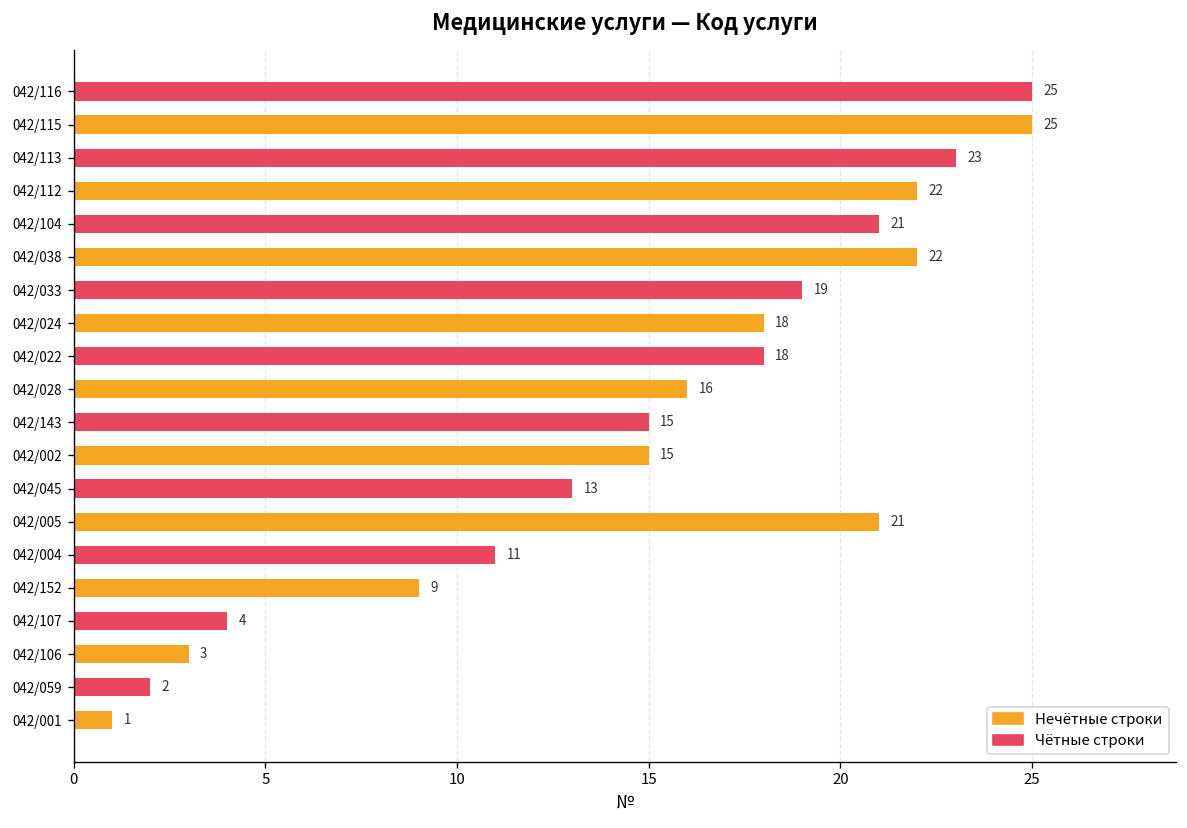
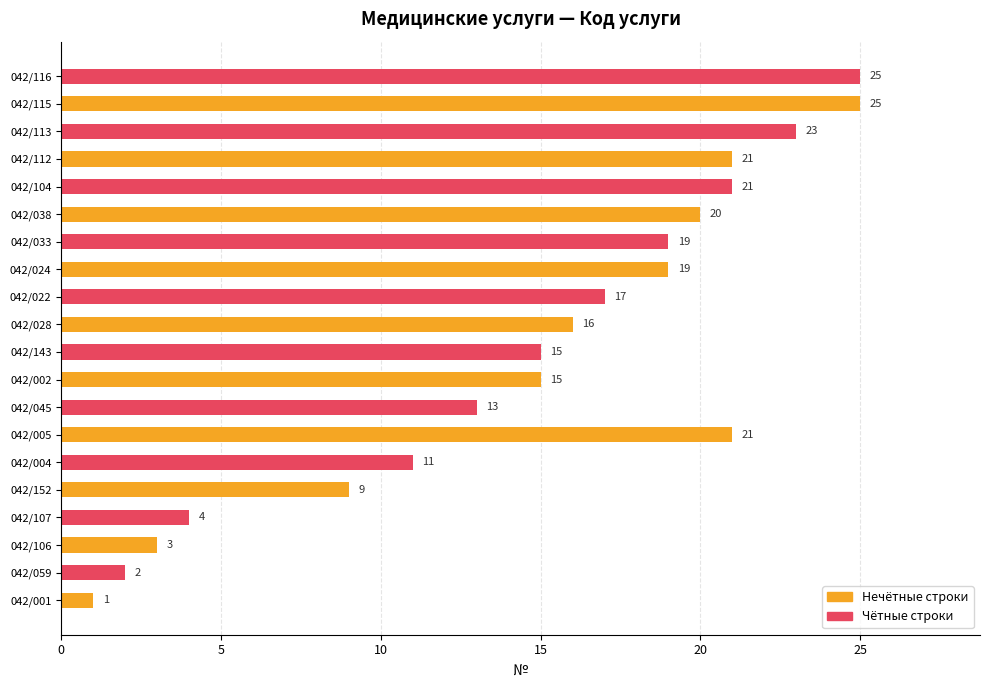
  {
    "042/116": 25,
    "042/115": 25,
    "042/113": 23,
-   "042/112": 22,
+   "042/112": 21,
    "042/104": 21,
-   "042/038": 22,
+   "042/038": 20,
    "042/033": 19,
-   "042/024": 18,
-   "042/022": 18,
+   "042/024": 19,
+   "042/022": 17,
    "042/028": 16,
    "042/143": 15,
    "042/002": 15,
    "042/045": 13,
    "042/005": 21,
    "042/004": 11,
    "042/152": 9,
    "042/107": 4,
    "042/106": 3,
    "042/059": 2,
    "042/001": 1
  }
